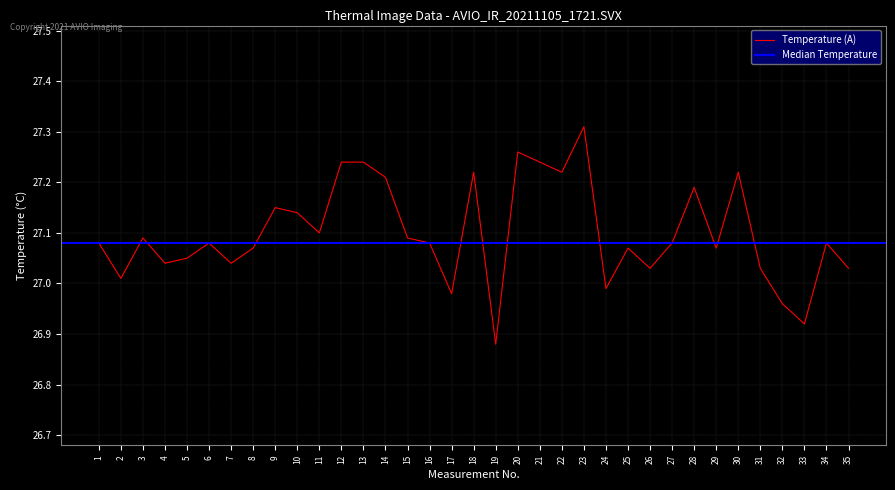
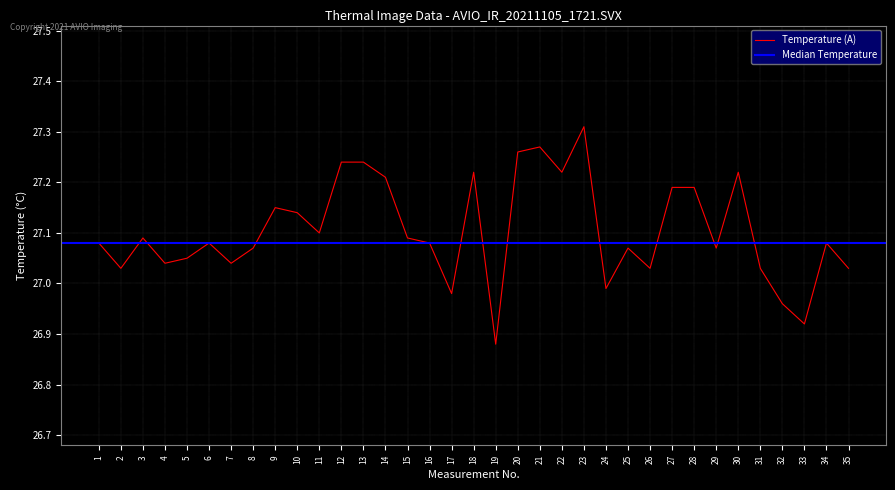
  {
    "1": 27.08,
-   "2": 27.01,
+   "2": 27.03,
    "3": 27.09,
    "4": 27.04,
    "5": 27.05,
    "6": 27.08,
    "7": 27.04,
    "8": 27.07,
    "9": 27.15,
    "10": 27.14,
    "11": 27.10,
    "12": 27.24,
    "13": 27.24,
    "14": 27.21,
    "15": 27.09,
    "16": 27.08,
    "17": 26.98,
    "18": 27.22,
    "19": 26.88,
    "20": 27.26,
-   "21": 27.24,
+   "21": 27.27,
    "22": 27.22,
    "23": 27.31,
    "24": 26.99,
    "25": 27.07,
    "26": 27.03,
-   "27": 27.08,
+   "27": 27.19,
    "28": 27.19,
    "29": 27.07,
    "30": 27.22,
    "31": 27.03,
    "32": 26.96,
    "33": 26.92,
    "34": 27.08,
    "35": 27.03
  }
